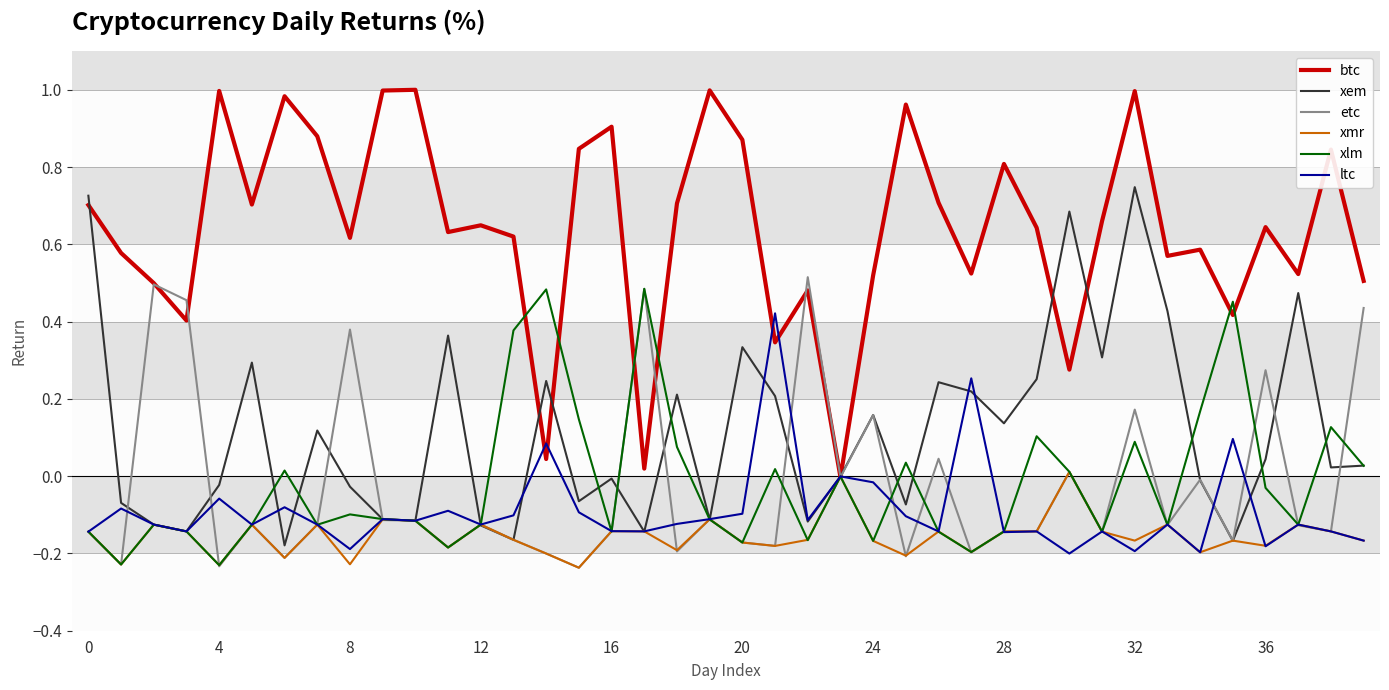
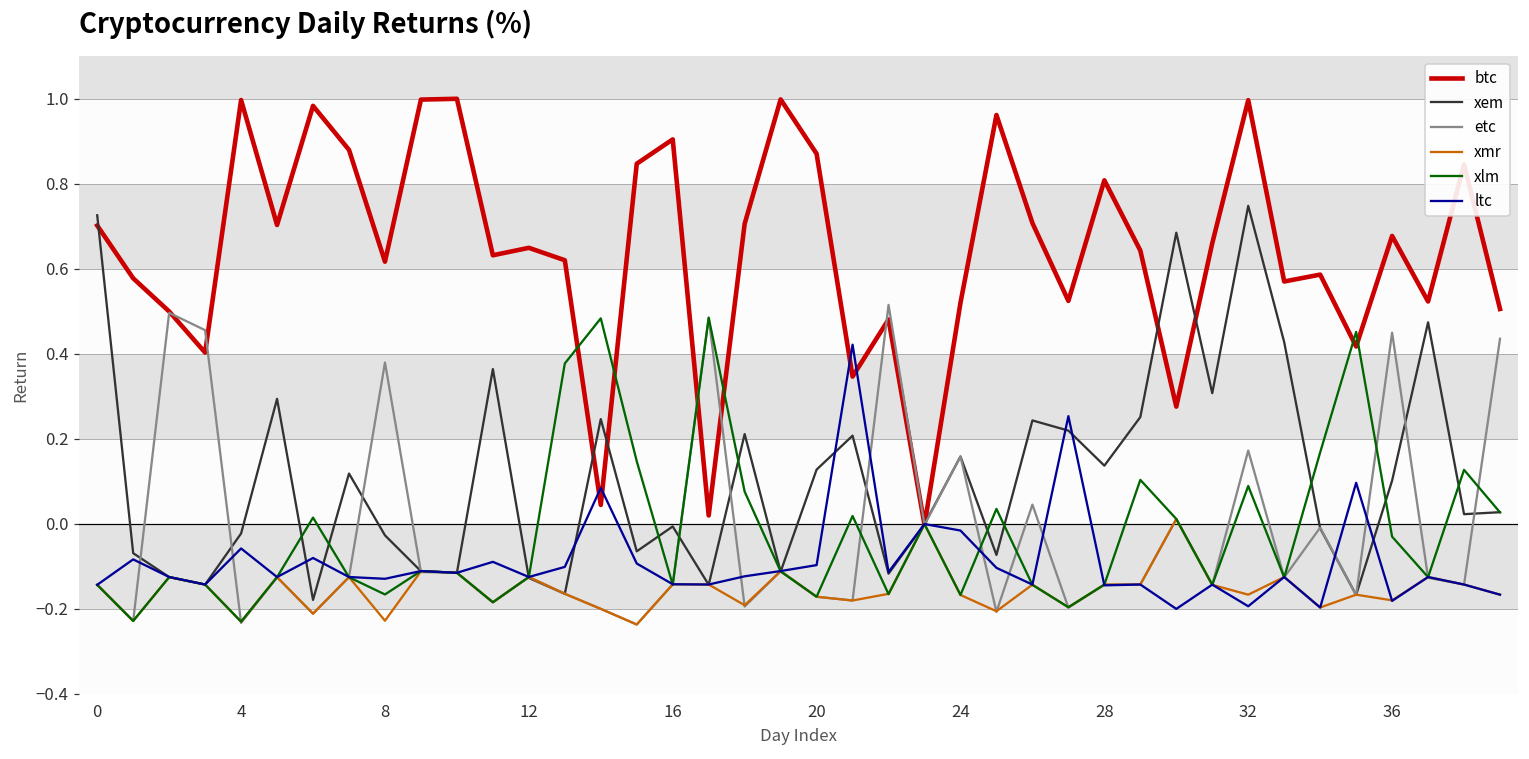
  {
    "btc": {
      "0": 0.70,
      "4": 1.00,
      "8": 0.62,
      "12": 0.65,
      "16": 0.90,
      "20": 0.87,
      "24": 0.52,
      "28": 0.81,
      "32": 1.00,
-     "36": 0.64
+     "36": 0.68
    },
    "xem": {
      "0": 0.73,
      "4": -0.02,
      "8": -0.03,
      "16": -0.01,
-     "20": 0.33,
+     "20": 0.13,
      "28": 0.14,
      "32": 0.75,
-     "36": 0.04
+     "36": 0.10
    },
    "etc": {
      "8": 0.38,
      "32": 0.17,
-     "36": 0.27
+     "36": 0.45
    },
    "xmr": {
      "8": -0.23,
      "32": -0.17
    },
    "xlm": {
-     "8": -0.10,
+     "8": -0.17,
      "32": 0.09,
      "36": -0.03
    },
    "ltc": {
      "4": -0.06,
-     "8": -0.19,
+     "8": -0.13,
      "20": -0.10,
      "24": -0.02,
      "32": -0.19
    }
  }
